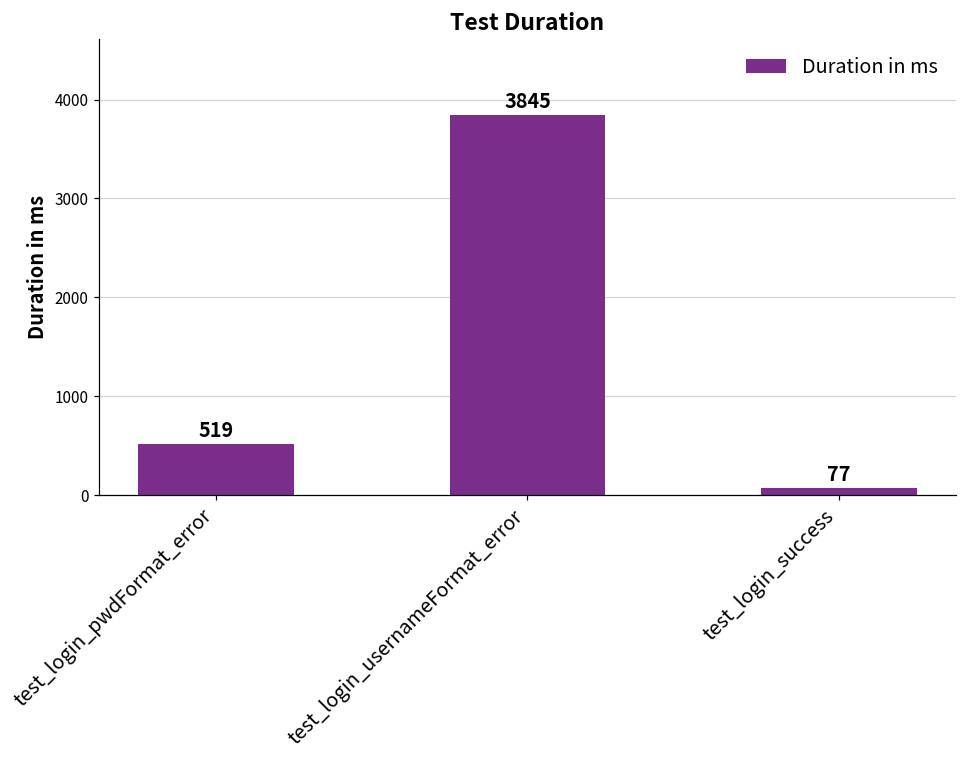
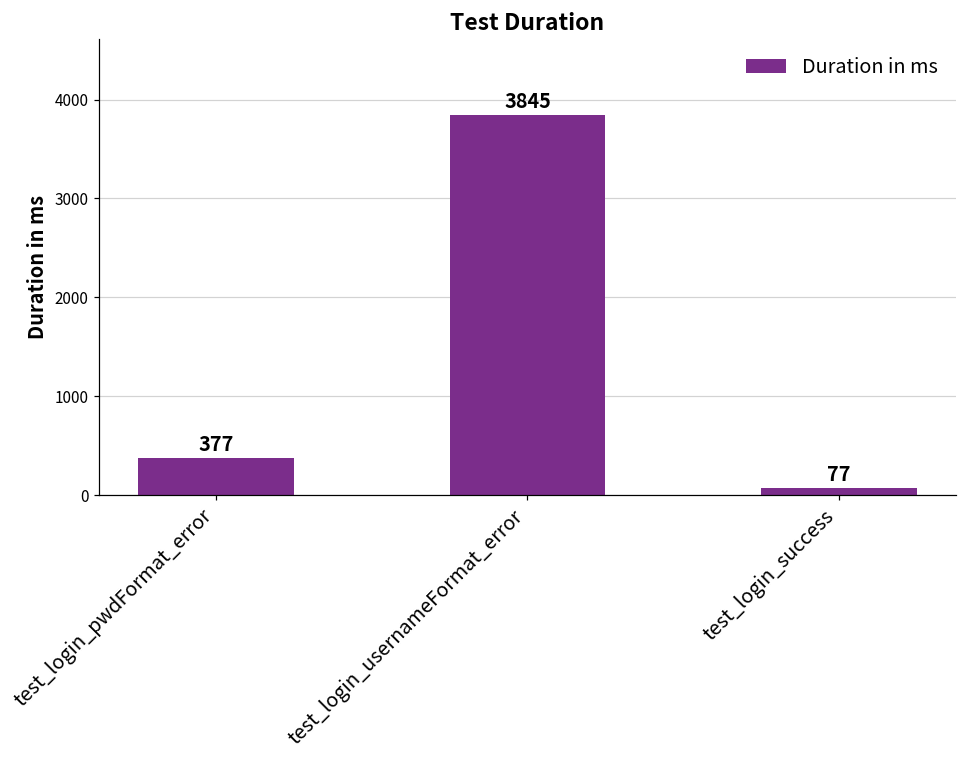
  {
-   "test_login_pwdFormat_error": 519,
+   "test_login_pwdFormat_error": 377,
    "test_login_usernameFormat_error": 3845,
    "test_login_success": 77
  }
